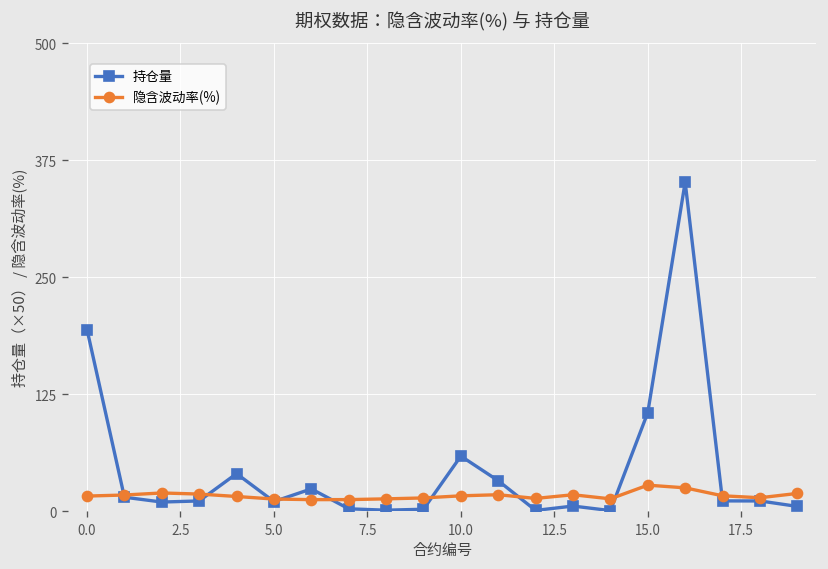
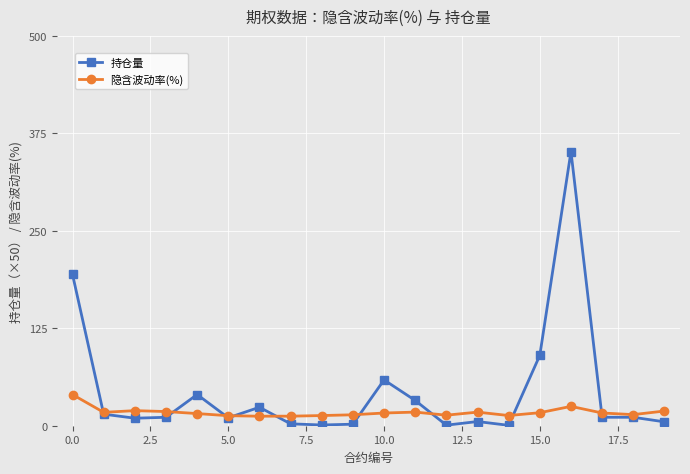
  {
    "持仓量": {
      "0.0": 190,
      "10.0": 60,
-     "15.0": 110
+     "15.0": 90
    },
    "隐含波动率(%)": {
-     "0.0": 20,
+     "0.0": 40,
      "10.0": 20,
-     "15.0": 30
+     "15.0": 20
    }
  }
